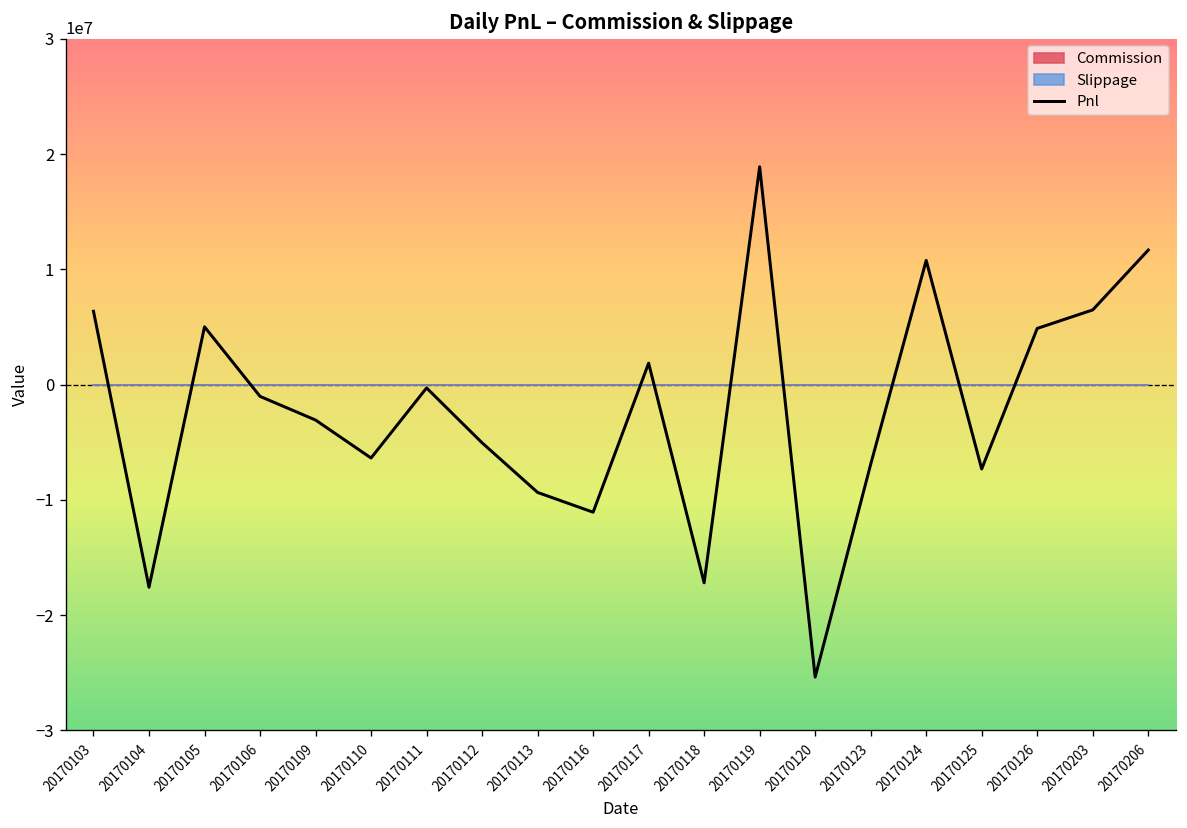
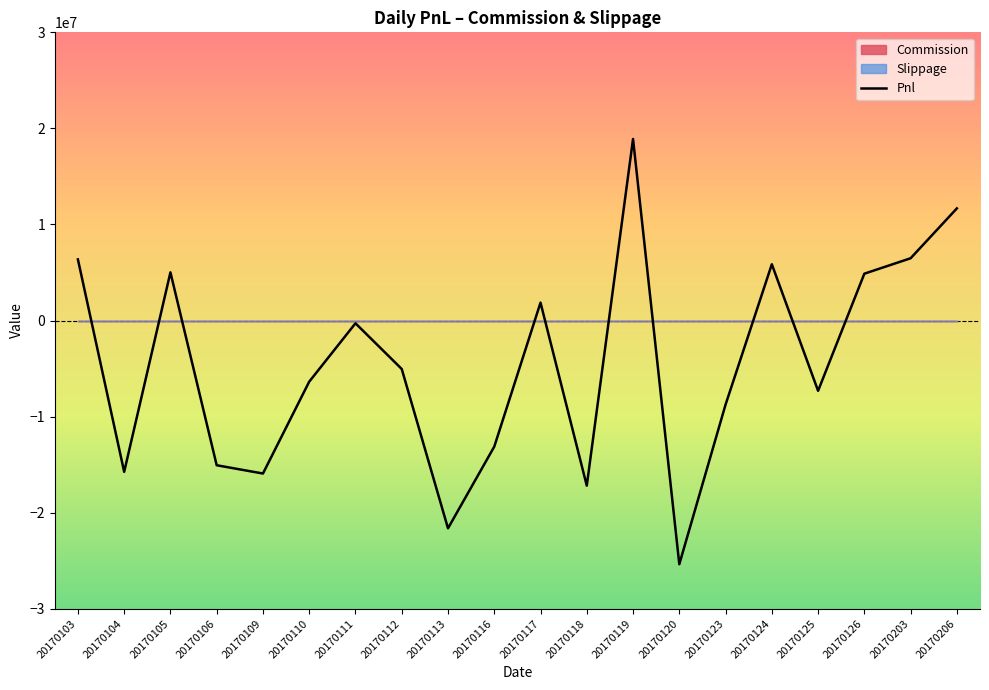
  {
    "Pnl": {
      "20170103": 6000000,
-     "20170104": -18000000,
+     "20170104": -16000000,
      "20170105": 5000000,
-     "20170106": -1000000,
-     "20170109": -3000000,
+     "20170106": -15000000,
+     "20170109": -16000000,
      "20170110": -6000000,
      "20170111": 0,
      "20170112": -5000000,
-     "20170113": -9000000,
-     "20170116": -11000000,
+     "20170113": -22000000,
+     "20170116": -13000000,
      "20170117": 2000000,
      "20170118": -17000000,
      "20170119": 19000000,
      "20170120": -25000000,
-     "20170123": -7000000,
-     "20170124": 11000000,
+     "20170123": -9000000,
+     "20170124": 6000000,
      "20170125": -7000000,
      "20170126": 5000000,
      "20170203": 6000000,
      "20170206": 12000000
    }
  }
